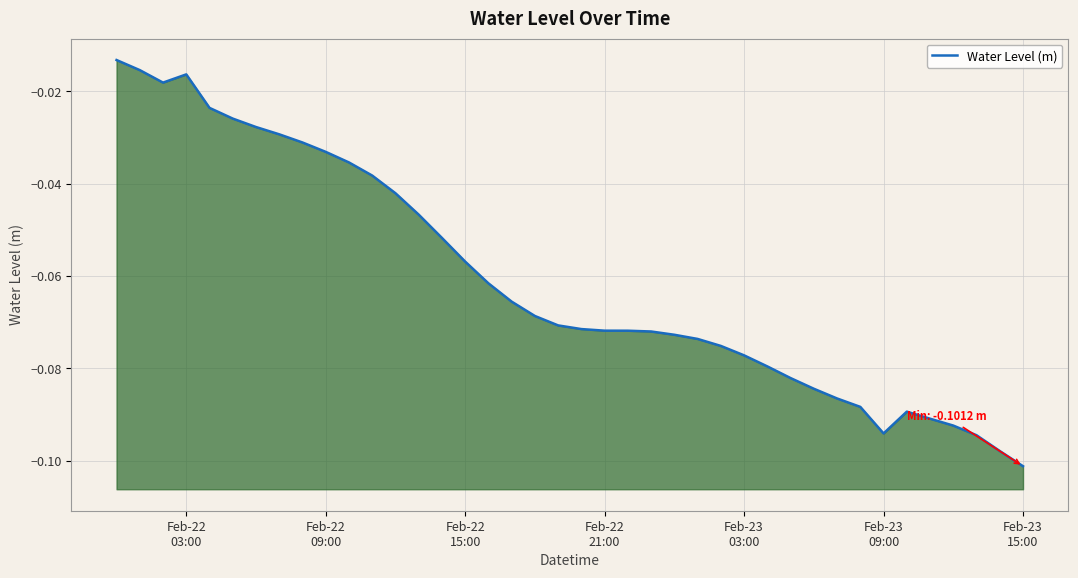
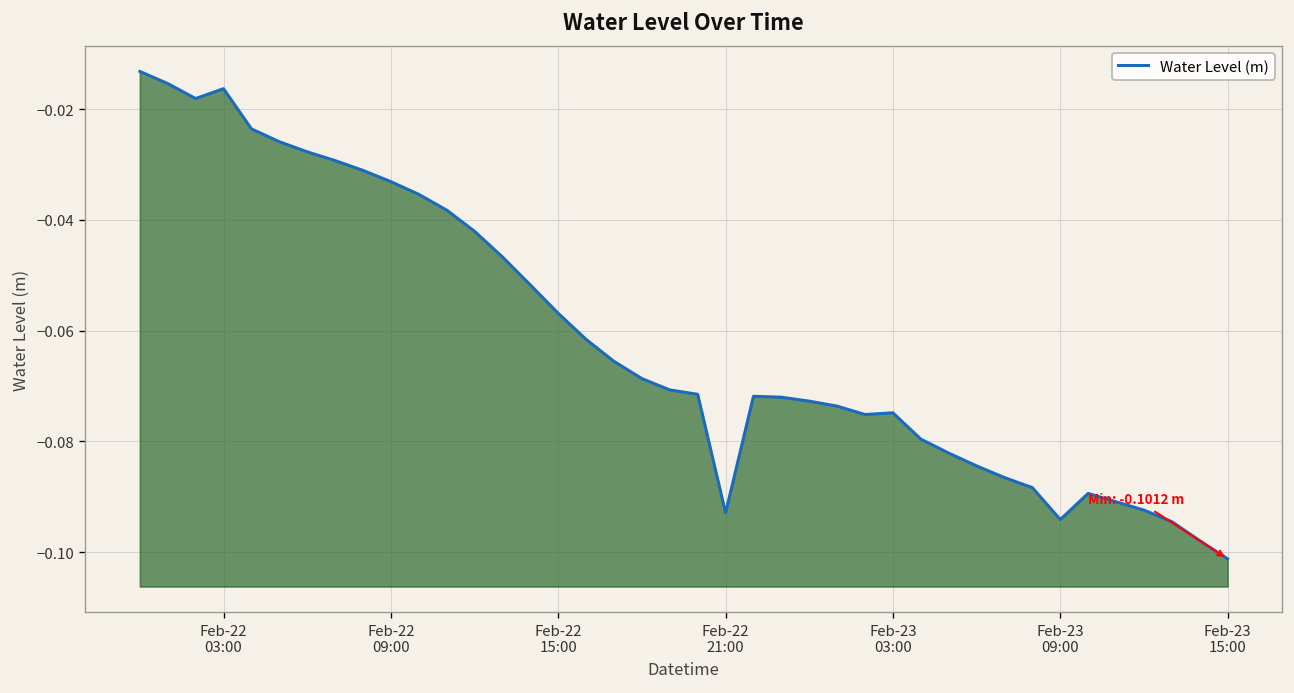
  {
    "Feb-22 03:00": -0.016,
    "Feb-22 09:00": -0.033,
    "Feb-22 15:00": -0.057,
-   "Feb-22 21:00": -0.072,
-   "Feb-23 03:00": -0.077,
+   "Feb-22 21:00": -0.093,
+   "Feb-23 03:00": -0.075,
    "Feb-23 09:00": -0.094,
    "Feb-23 15:00": -0.101
  }
